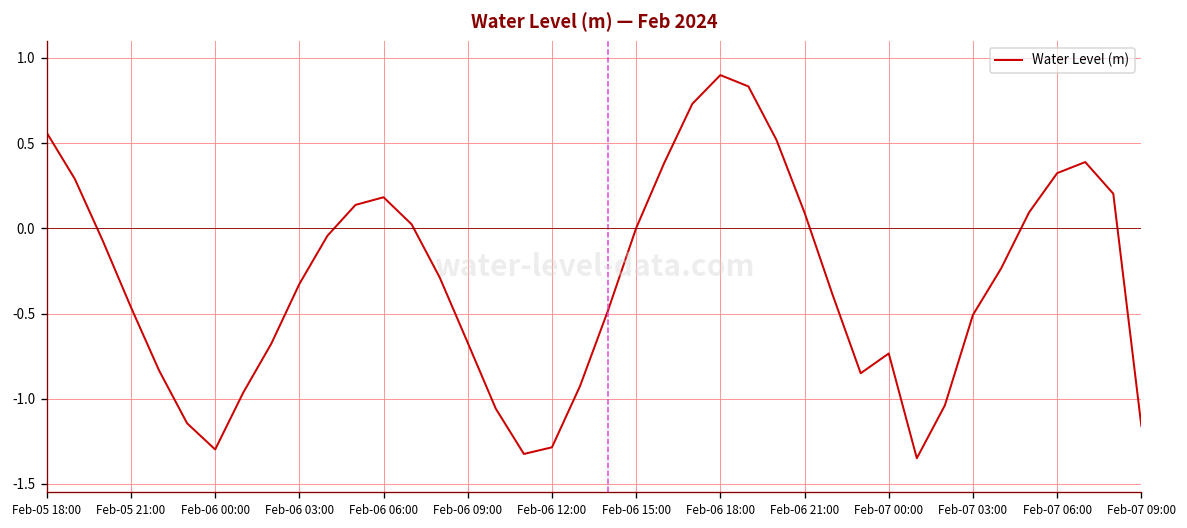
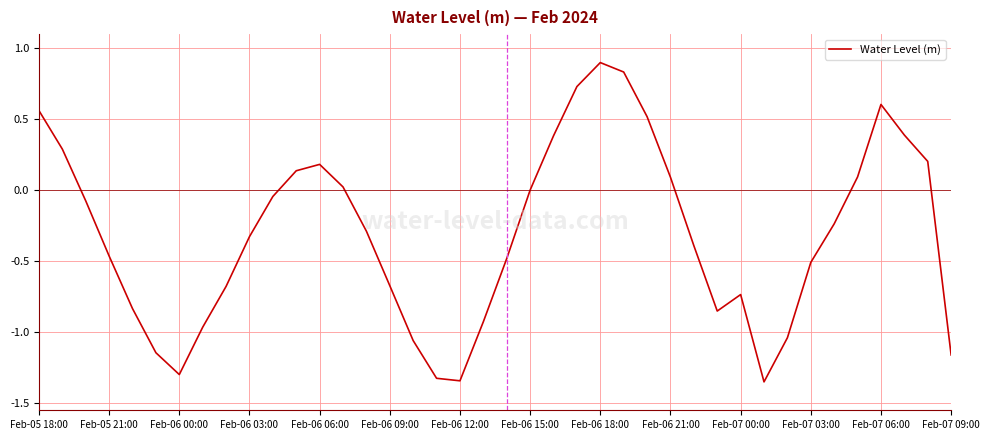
  {
    "Feb-05 18:00": 0.56,
    "Feb-05 21:00": -0.46,
    "Feb-06 00:00": -1.30,
    "Feb-06 03:00": -0.33,
    "Feb-06 06:00": 0.18,
    "Feb-06 09:00": -0.67,
-   "Feb-06 12:00": -1.28,
+   "Feb-06 12:00": -1.34,
    "Feb-06 15:00": 0.00,
    "Feb-06 18:00": 0.90,
    "Feb-06 21:00": 0.09,
    "Feb-07 00:00": -0.73,
    "Feb-07 03:00": -0.51,
-   "Feb-07 06:00": 0.32,
+   "Feb-07 06:00": 0.60,
    "Feb-07 09:00": -1.16
  }
